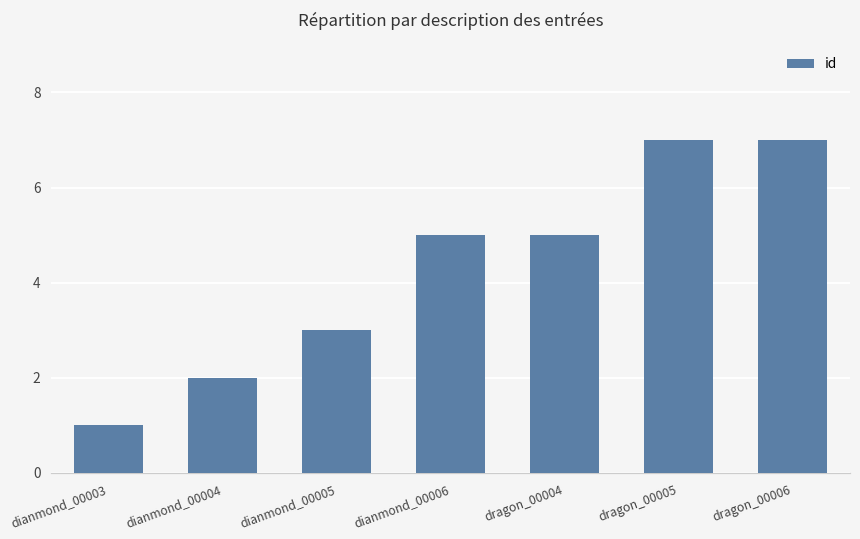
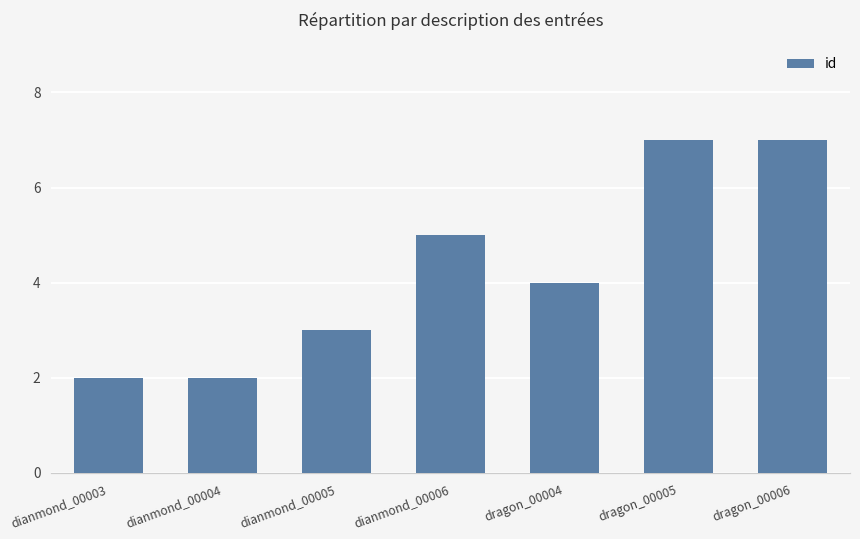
  {
-   "dianmond_00003": 1,
+   "dianmond_00003": 2,
    "dianmond_00004": 2,
    "dianmond_00005": 3,
    "dianmond_00006": 5,
-   "dragon_00004": 5,
+   "dragon_00004": 4,
    "dragon_00005": 7,
    "dragon_00006": 7
  }
